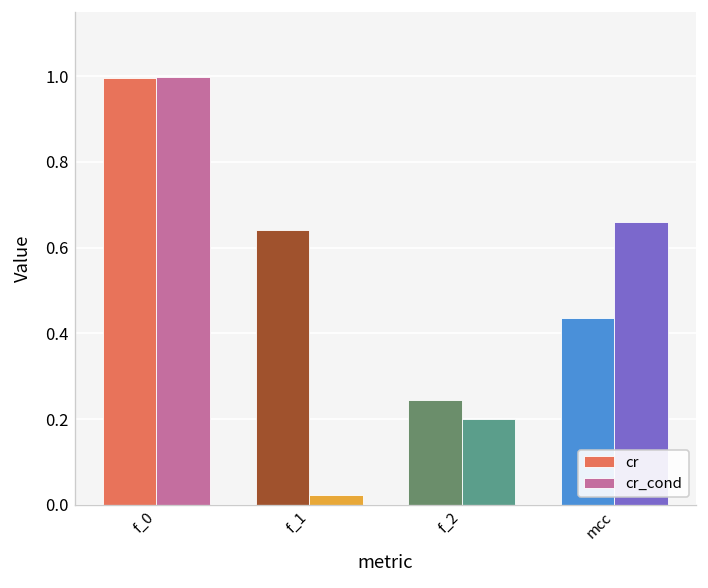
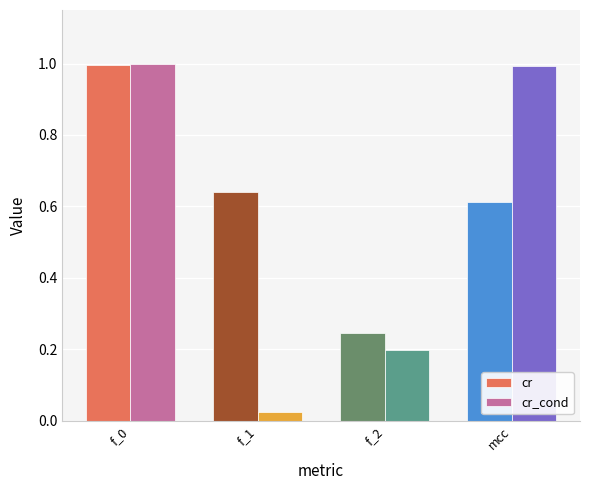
  {
    "cr": {
      "f_0": 1.00,
      "f_1": 0.64,
      "f_2": 0.25,
-     "mcc": 0.44
+     "mcc": 0.61
    },
    "cr_cond": {
      "f_0": 1.00,
      "f_1": 0.02,
      "f_2": 0.20,
-     "mcc": 0.66
+     "mcc": 0.99
    }
  }
